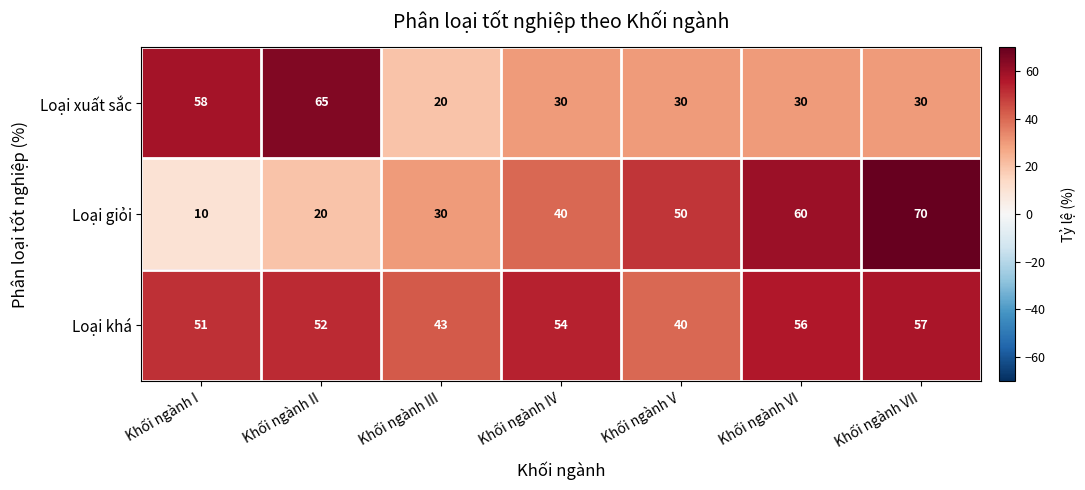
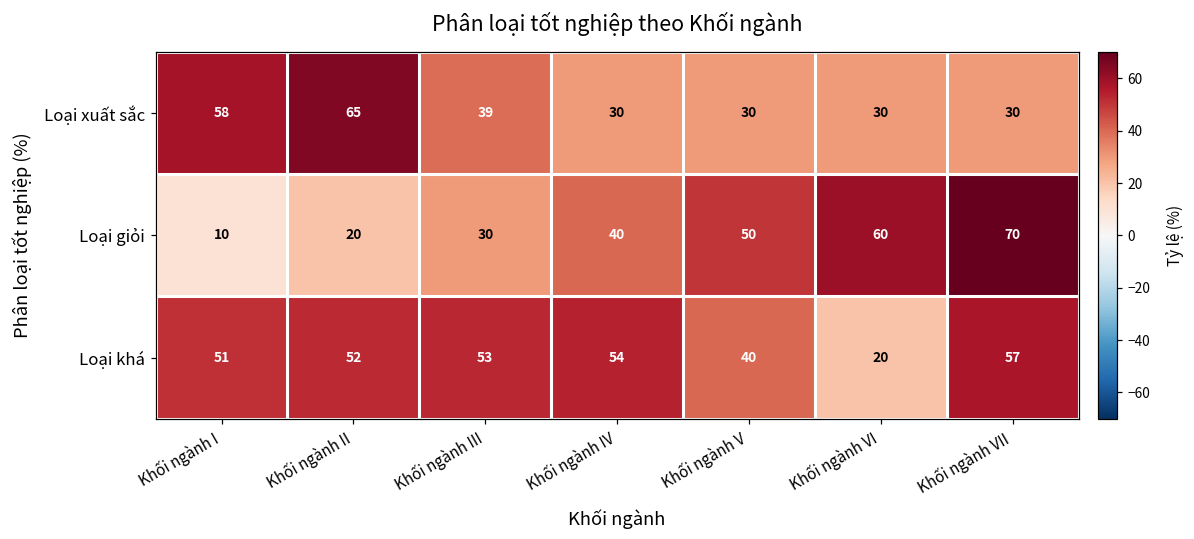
  {
    "Loại xuất sắc": {
      "Khối ngành I": 58,
      "Khối ngành II": 65,
-     "Khối ngành III": 20,
+     "Khối ngành III": 39,
      "Khối ngành IV": 30,
      "Khối ngành V": 30,
      "Khối ngành VI": 30,
      "Khối ngành VII": 30
    },
    "Loại giỏi": {
      "Khối ngành I": 10,
      "Khối ngành II": 20,
      "Khối ngành III": 30,
      "Khối ngành IV": 40,
      "Khối ngành V": 50,
      "Khối ngành VI": 60,
      "Khối ngành VII": 70
    },
    "Loại khá": {
      "Khối ngành I": 51,
      "Khối ngành II": 52,
-     "Khối ngành III": 43,
+     "Khối ngành III": 53,
      "Khối ngành IV": 54,
      "Khối ngành V": 40,
-     "Khối ngành VI": 56,
+     "Khối ngành VI": 20,
      "Khối ngành VII": 57
    }
  }
